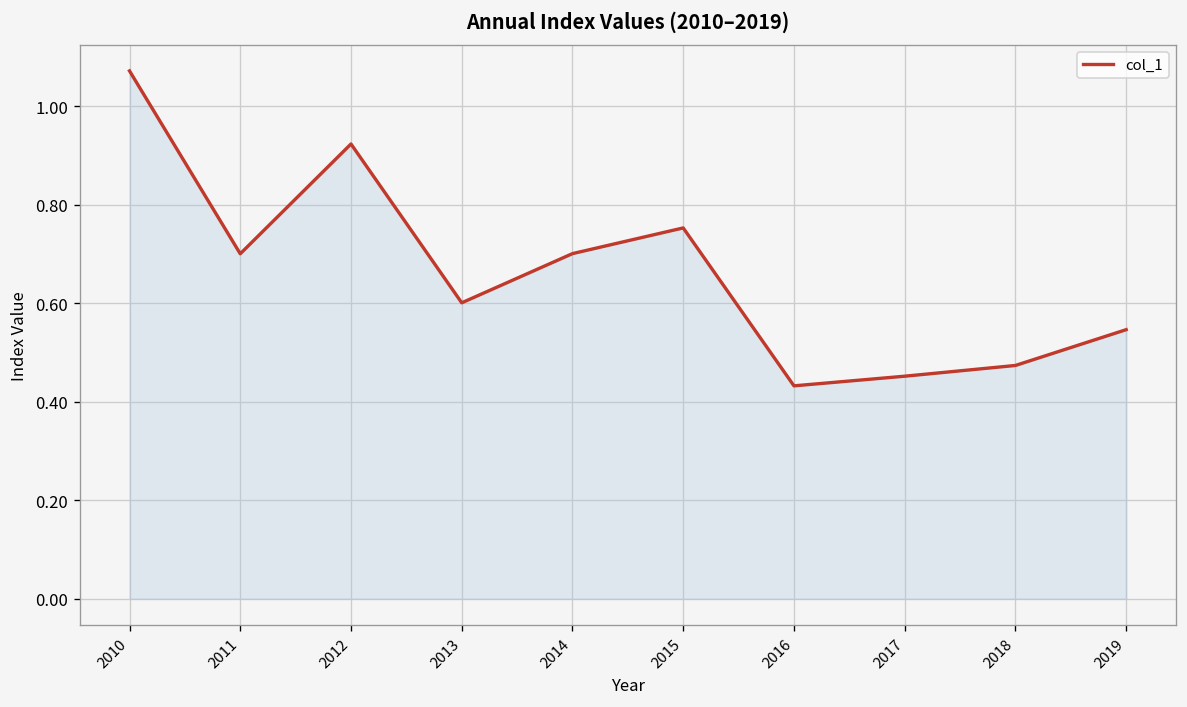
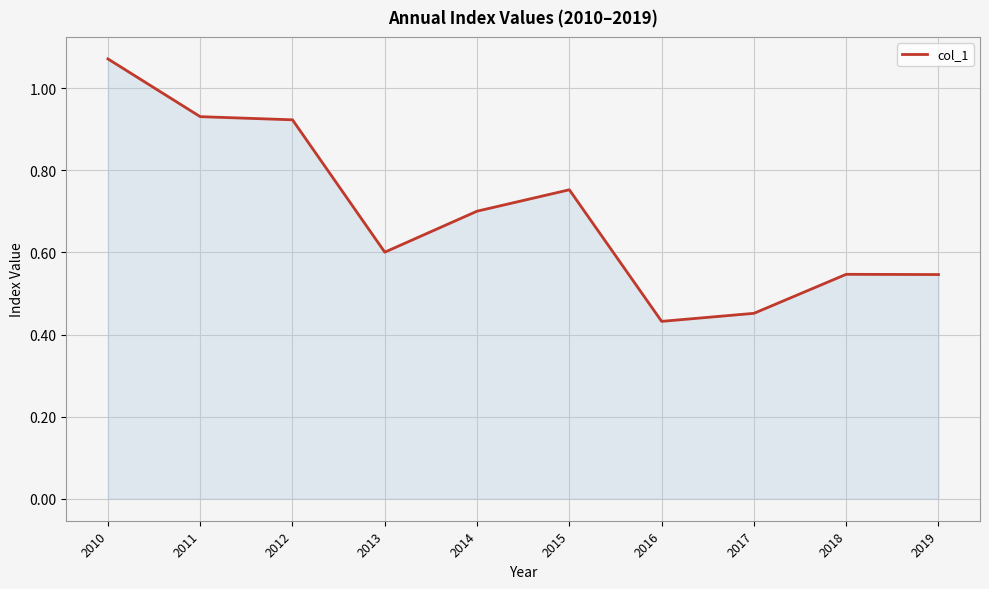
  {
    "2010": 1.07,
-   "2011": 0.70,
+   "2011": 0.93,
    "2012": 0.92,
    "2013": 0.60,
    "2014": 0.70,
    "2015": 0.75,
    "2016": 0.43,
    "2017": 0.45,
-   "2018": 0.47,
+   "2018": 0.55,
    "2019": 0.55
  }
